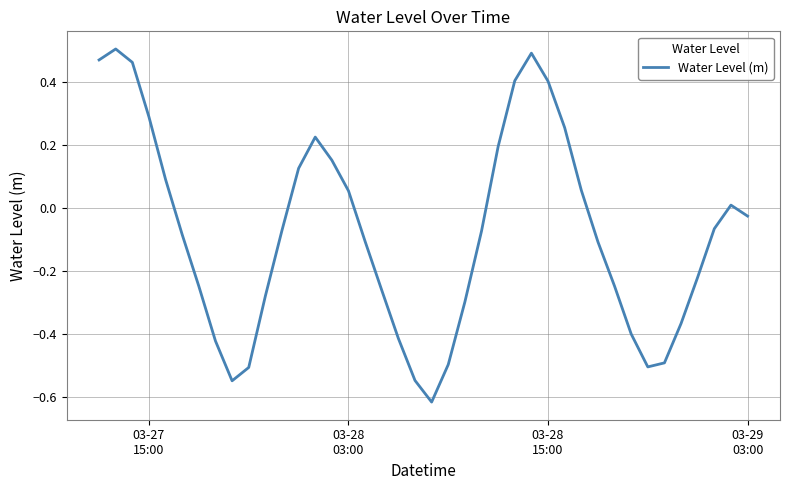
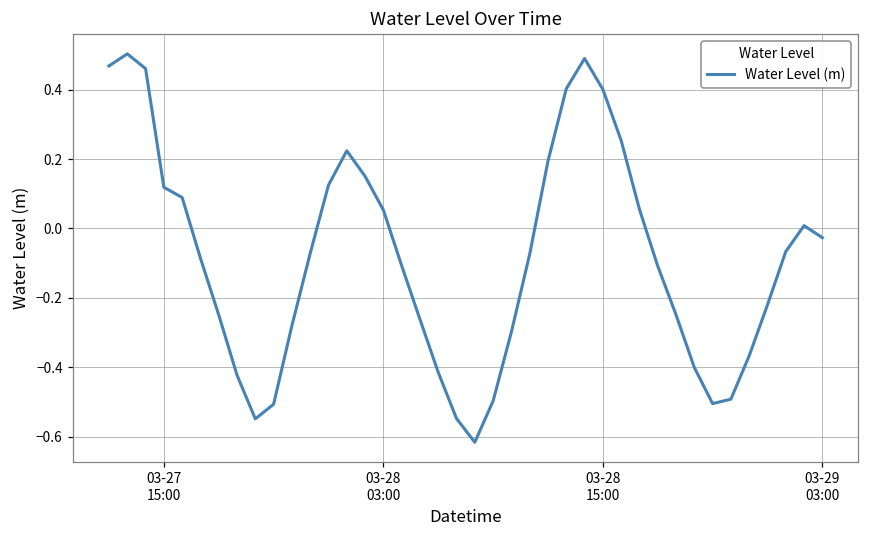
  {
-   "03-27 15:00": 0.29,
+   "03-27 15:00": 0.12,
    "03-28 03:00": 0.05,
    "03-28 15:00": 0.40,
    "03-29 03:00": -0.03
  }
